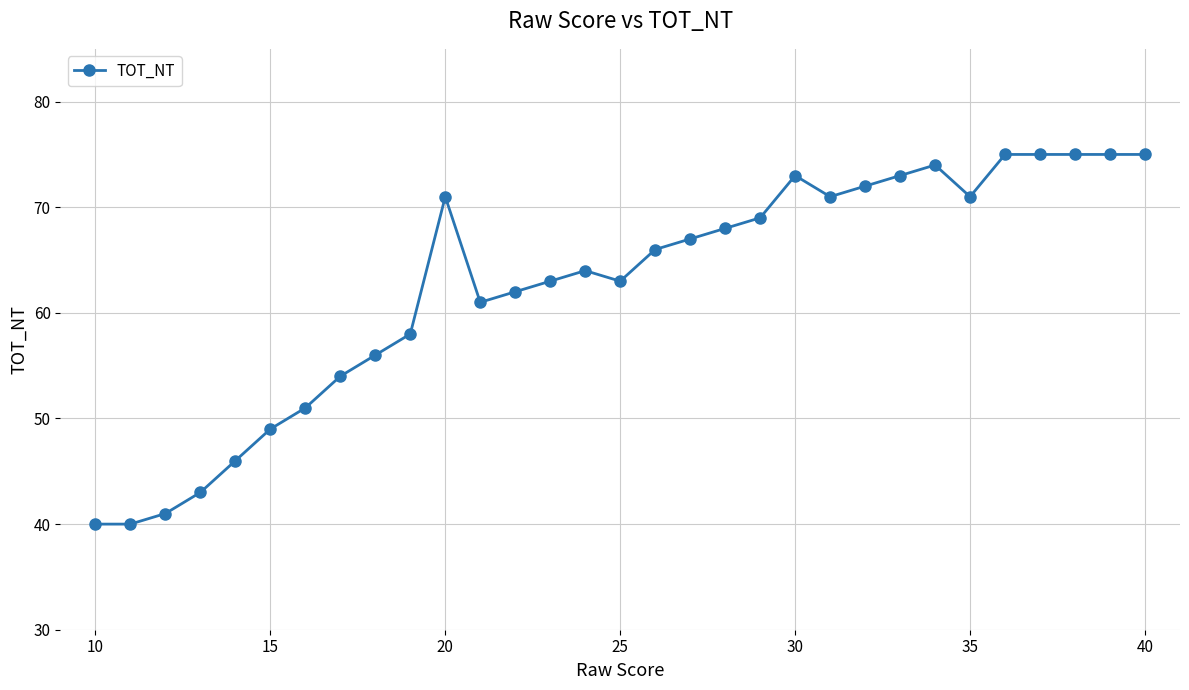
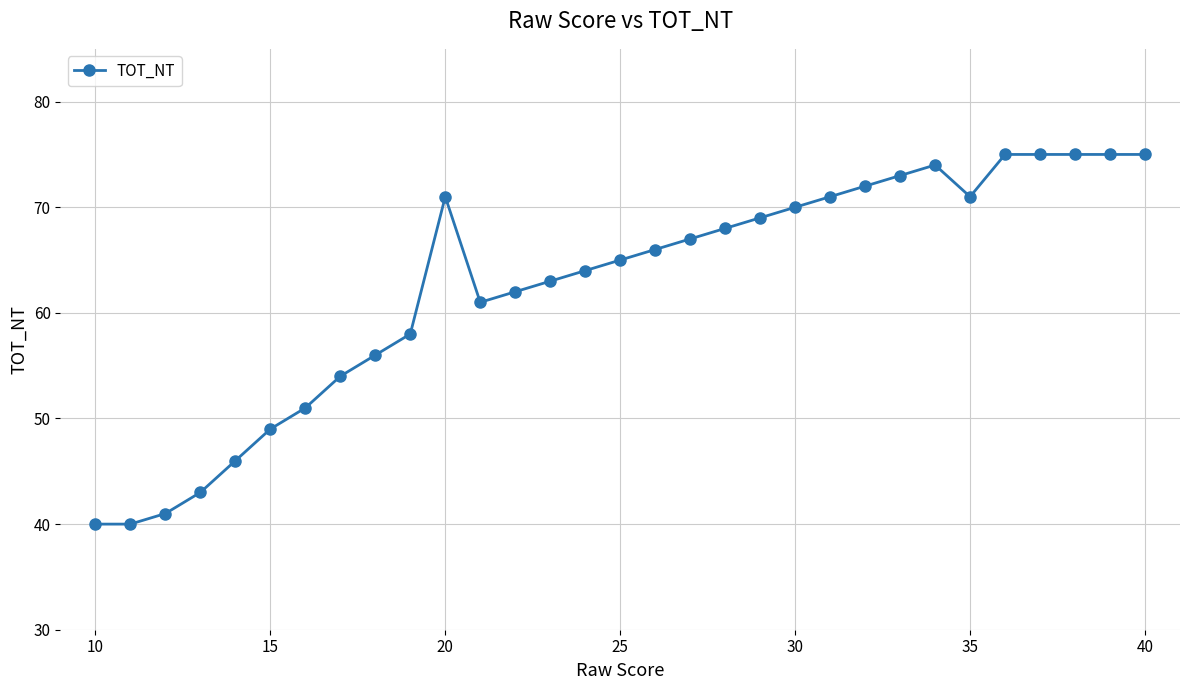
  {
    "10": 40,
    "15": 49,
    "20": 71,
-   "25": 63,
-   "30": 73,
+   "25": 65,
+   "30": 70,
    "35": 71,
    "40": 75
  }
